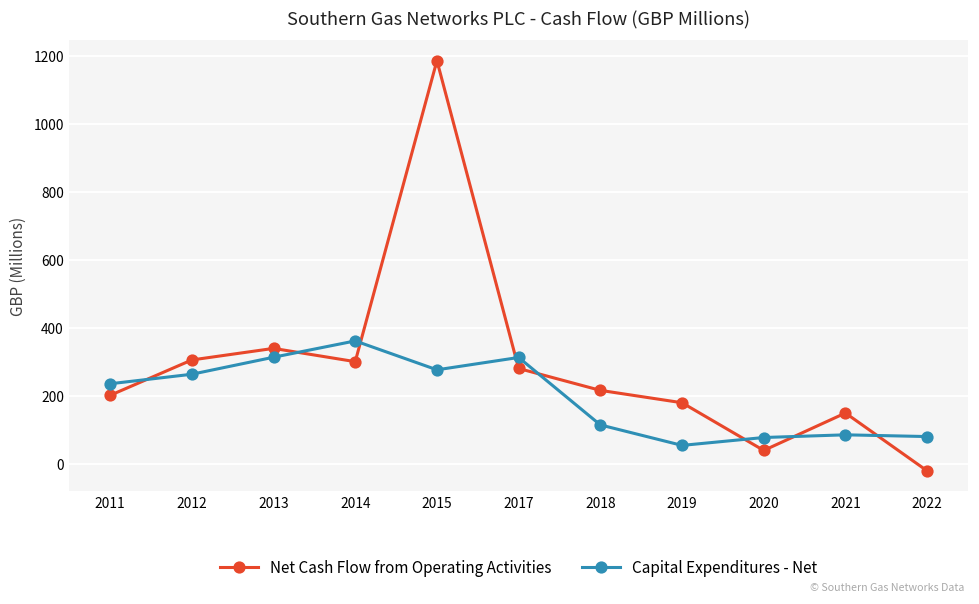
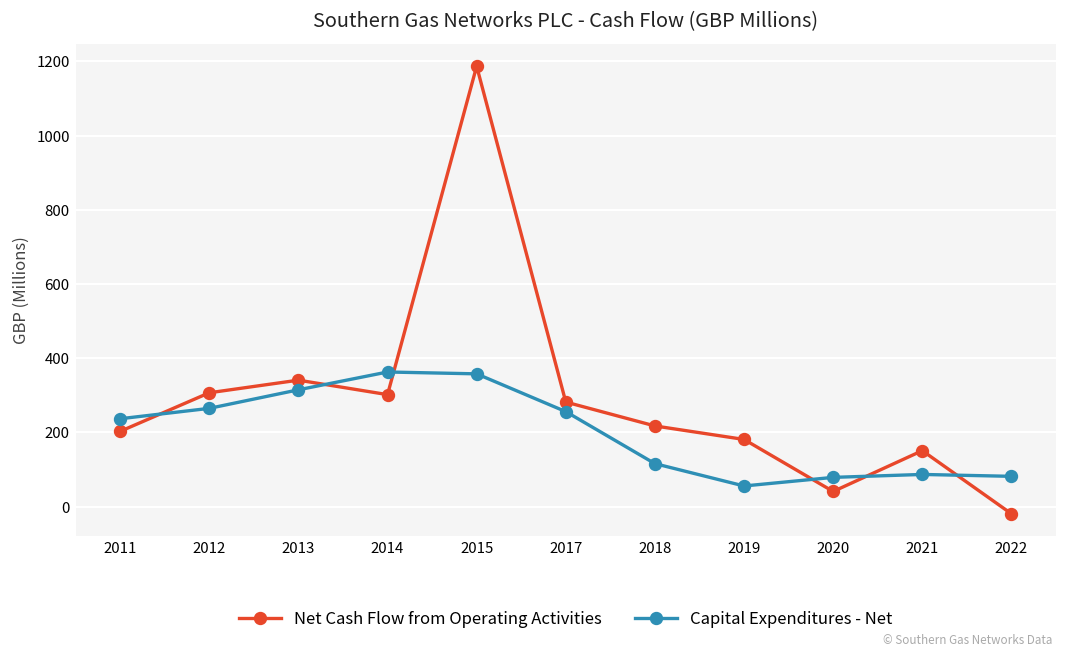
  {
    "Net Cash Flow from Operating Activities": {
      "2011": 200,
      "2012": 310,
      "2013": 340,
      "2014": 300,
      "2015": 1190,
      "2017": 280,
      "2018": 220,
      "2019": 180,
      "2020": 40,
      "2021": 150,
      "2022": -20
    },
    "Capital Expenditures - Net": {
      "2011": 240,
      "2012": 270,
      "2013": 320,
      "2014": 360,
-     "2015": 280,
-     "2017": 310,
+     "2015": 360,
+     "2017": 260,
      "2018": 120,
      "2019": 60,
      "2020": 80,
      "2021": 90,
      "2022": 80
    }
  }
